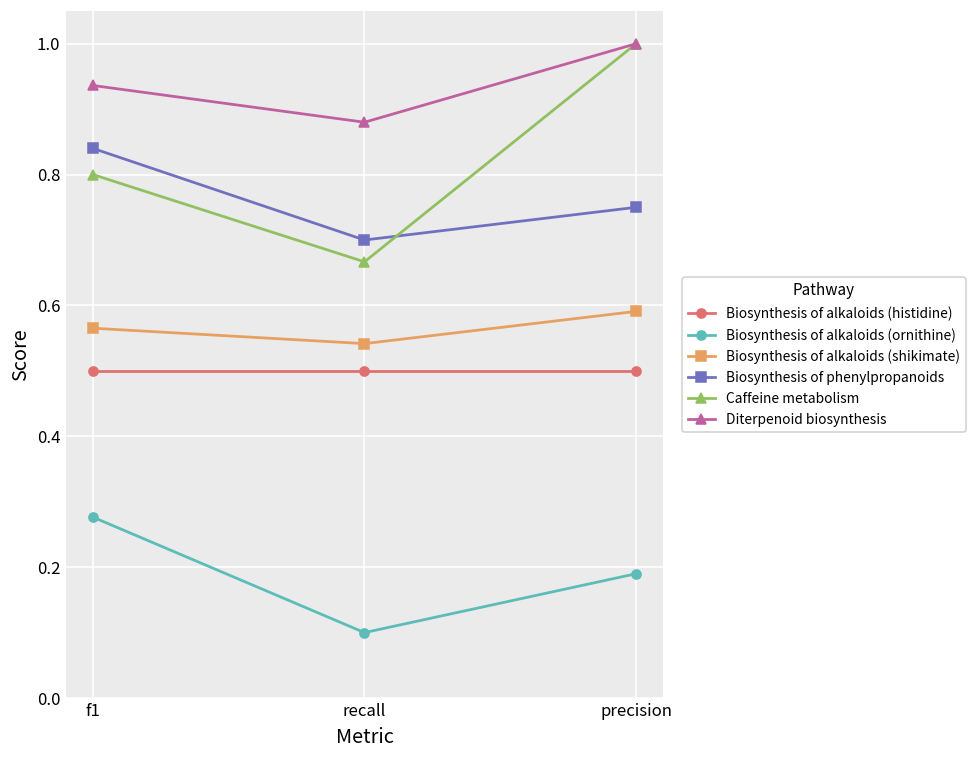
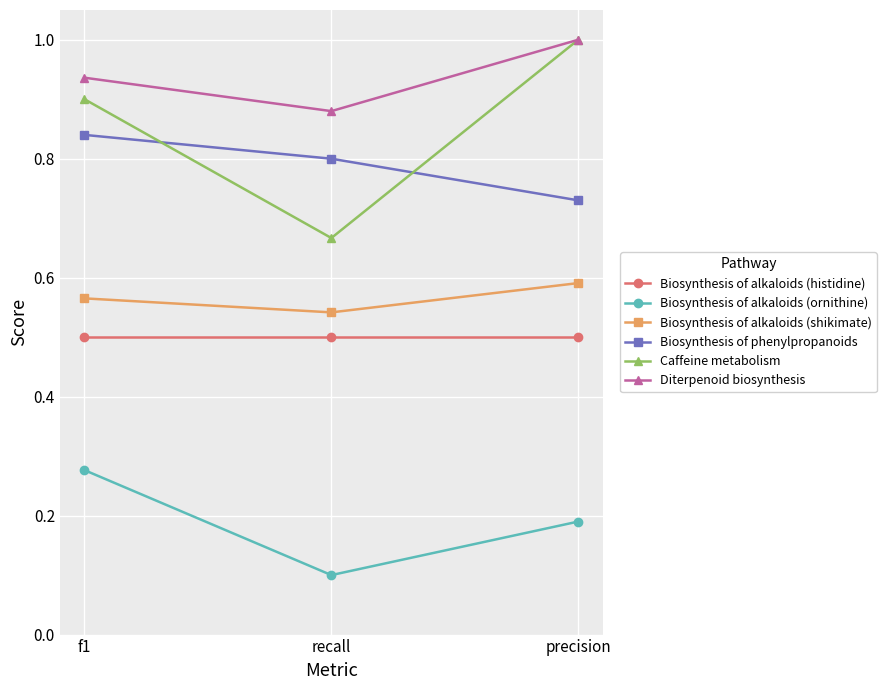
  {
    "Biosynthesis of alkaloids (ornithine)": {
      "f1": 0.28,
      "recall": 0.10,
      "precision": 0.19
    },
    "Biosynthesis of phenylpropanoids": {
      "f1": 0.84,
-     "recall": 0.7,
-     "precision": 0.75
+     "recall": 0.8,
+     "precision": 0.73
    },
    "Caffeine metabolism": {
-     "f1": 0.8,
+     "f1": 0.9,
      "recall": 0.67
    }
  }
